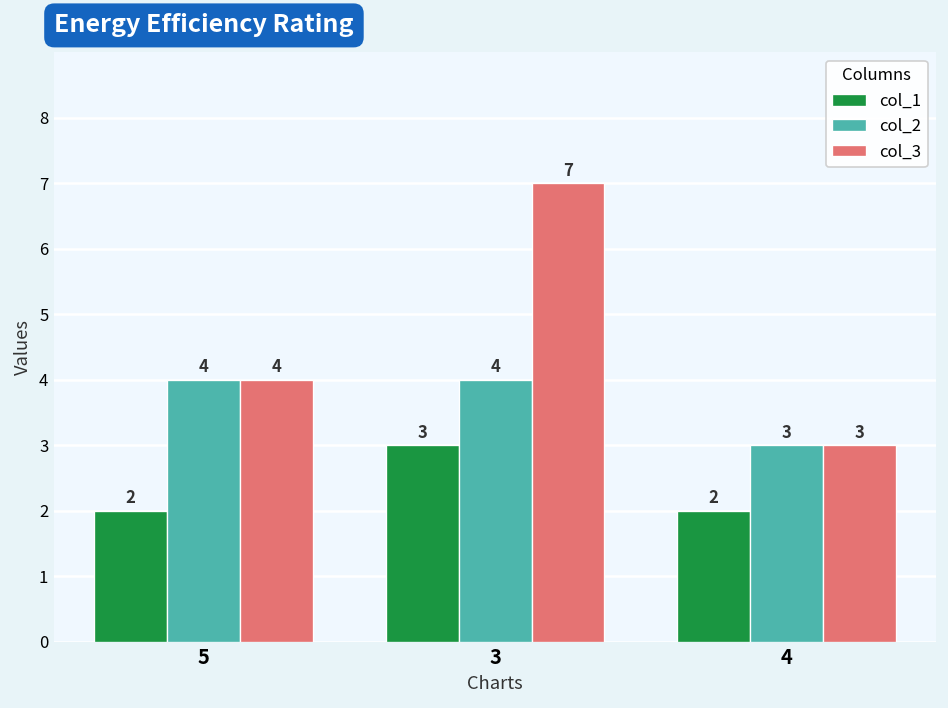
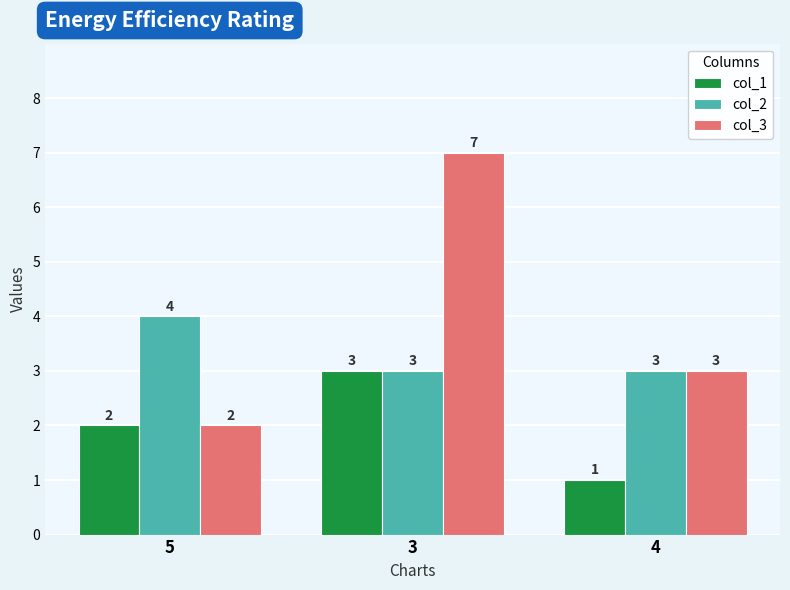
  {
    "col_1": {
      "5": 2,
      "3": 3,
-     "4": 2
+     "4": 1
    },
    "col_2": {
      "5": 4,
-     "3": 4,
+     "3": 3,
      "4": 3
    },
    "col_3": {
-     "5": 4,
+     "5": 2,
      "3": 7,
      "4": 3
    }
  }
